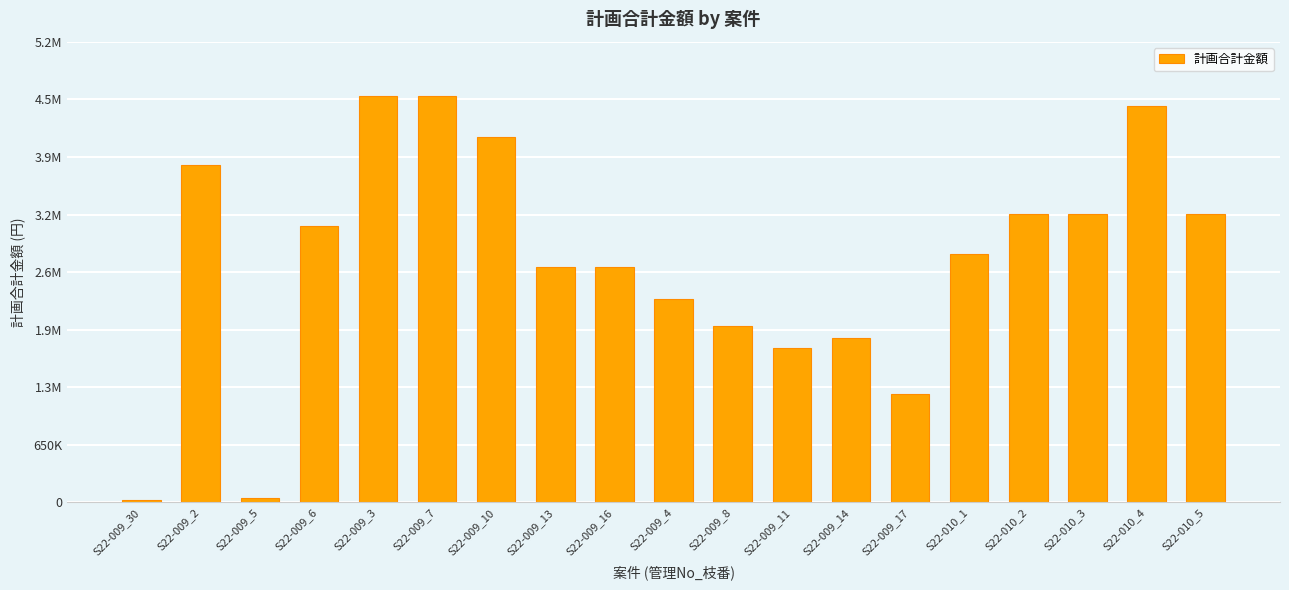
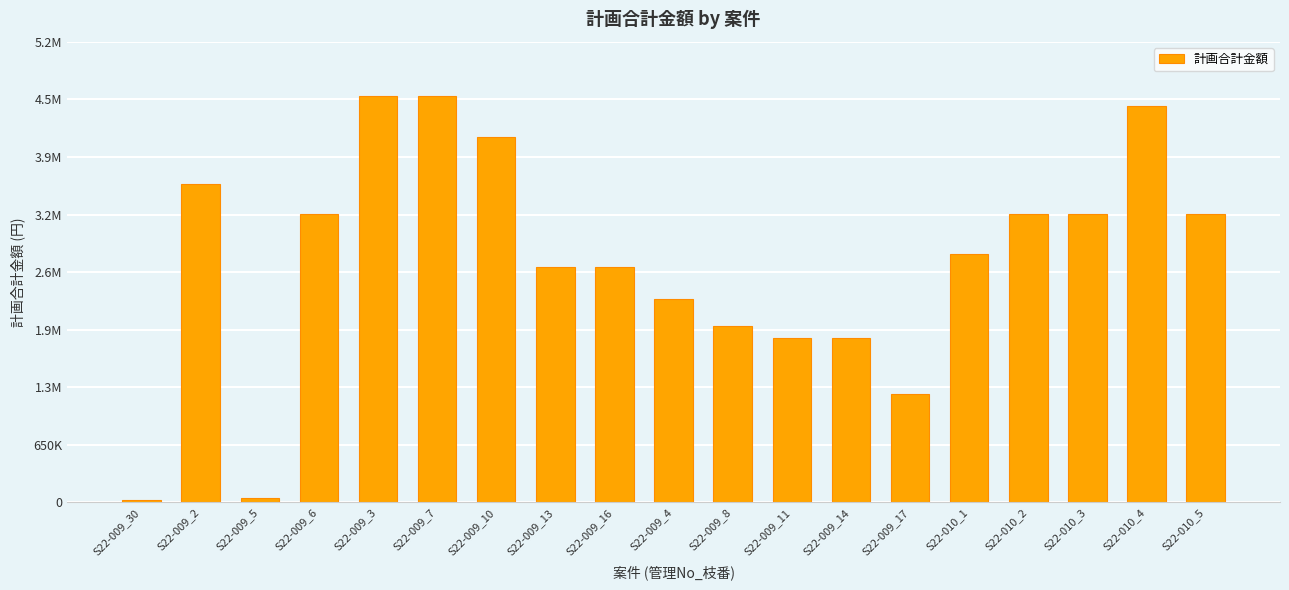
  {
-   "S22-009_2": 3800000,
+   "S22-009_2": 3600000,
    "S22-009_5": 100000,
-   "S22-009_6": 3100000,
+   "S22-009_6": 3300000,
    "S22-009_3": 4600000,
    "S22-009_7": 4600000,
    "S22-009_10": 4100000,
    "S22-009_13": 2700000,
    "S22-009_16": 2700000,
    "S22-009_4": 2300000,
    "S22-009_8": 2000000,
-   "S22-009_11": 1700000,
+   "S22-009_11": 1900000,
    "S22-009_14": 1900000,
    "S22-009_17": 1200000,
    "S22-010_1": 2800000,
    "S22-010_2": 3300000,
    "S22-010_3": 3300000,
    "S22-010_4": 4500000,
    "S22-010_5": 3300000
  }
